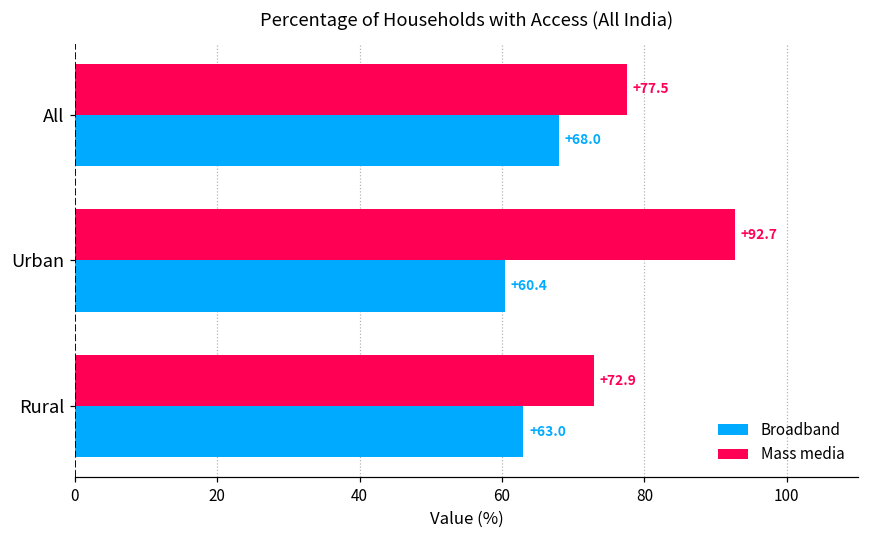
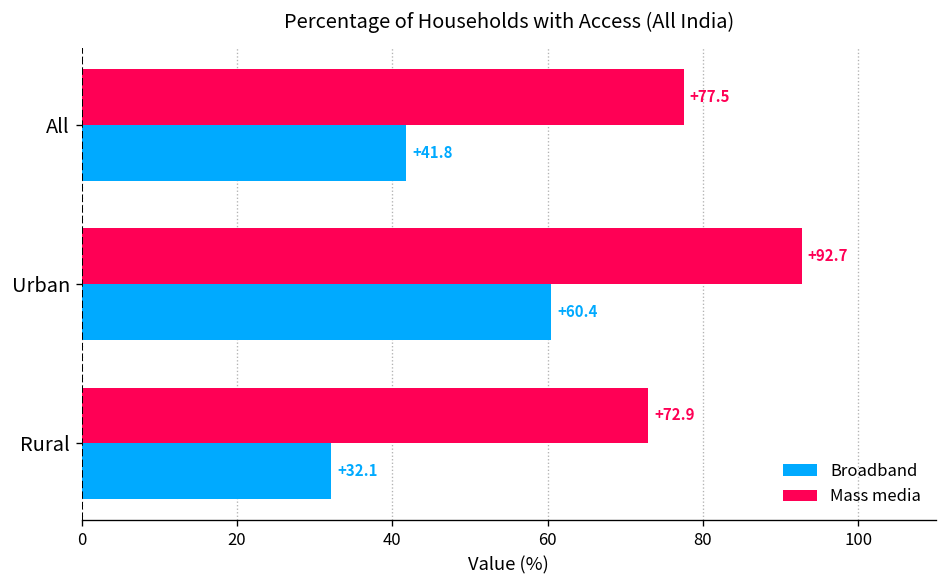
  {
    "Broadband": {
-     "All": "+68.0",
+     "All": "+41.8",
      "Urban": "+60.4",
-     "Rural": "+63.0"
+     "Rural": "+32.1"
    },
    "Mass media": {
      "All": "+77.5",
      "Urban": "+92.7",
      "Rural": "+72.9"
    }
  }
